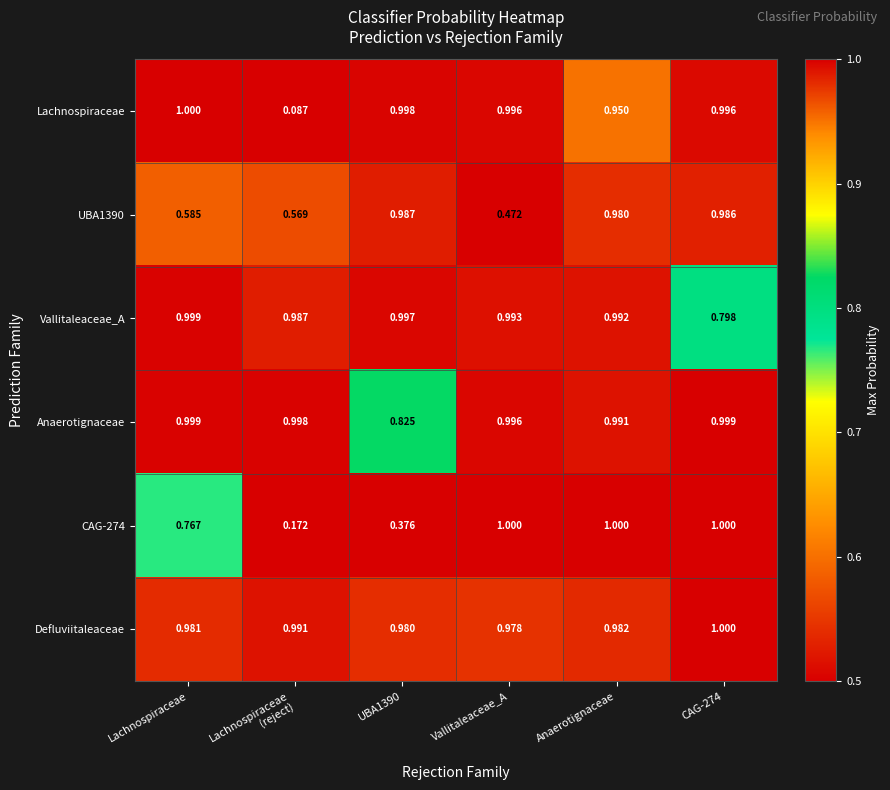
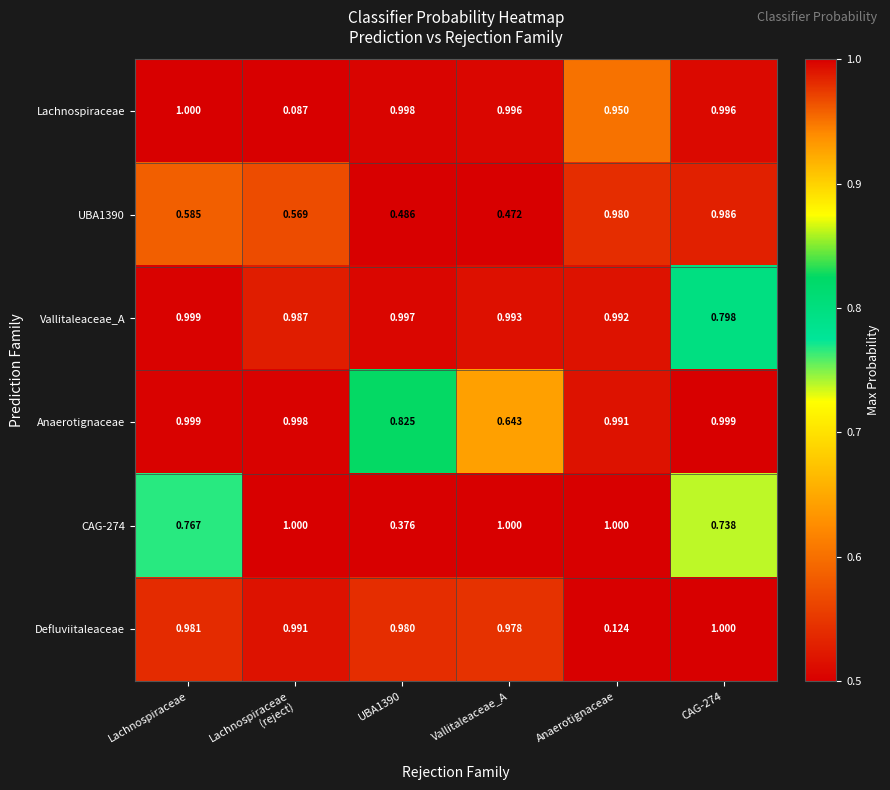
  {
    "Lachnospiraceae": {
      "Lachnospiraceae": 1.000,
      "Lachnospiraceae (reject)": 0.087,
      "UBA1390": 0.998,
      "Vallitaleaceae_A": 0.996,
      "Anaerotignaceae": 0.950,
      "CAG-274": 0.996
    },
    "UBA1390": {
      "Lachnospiraceae": 0.585,
      "Lachnospiraceae (reject)": 0.569,
-     "UBA1390": 0.987,
+     "UBA1390": 0.486,
      "Vallitaleaceae_A": 0.472,
      "Anaerotignaceae": 0.980,
      "CAG-274": 0.986
    },
    "Vallitaleaceae_A": {
      "Lachnospiraceae": 0.999,
      "Lachnospiraceae (reject)": 0.987,
      "UBA1390": 0.997,
      "Vallitaleaceae_A": 0.993,
      "Anaerotignaceae": 0.992,
      "CAG-274": 0.798
    },
    "Anaerotignaceae": {
      "Lachnospiraceae": 0.999,
      "Lachnospiraceae (reject)": 0.998,
      "UBA1390": 0.825,
-     "Vallitaleaceae_A": 0.996,
+     "Vallitaleaceae_A": 0.643,
      "Anaerotignaceae": 0.991,
      "CAG-274": 0.999
    },
    "CAG-274": {
      "Lachnospiraceae": 0.767,
-     "Lachnospiraceae (reject)": 0.172,
+     "Lachnospiraceae (reject)": 1.000,
      "UBA1390": 0.376,
      "Vallitaleaceae_A": 1.000,
      "Anaerotignaceae": 1.000,
-     "CAG-274": 1.000
+     "CAG-274": 0.738
    },
    "Defluviitaleaceae": {
      "Lachnospiraceae": 0.981,
      "Lachnospiraceae (reject)": 0.991,
      "UBA1390": 0.980,
      "Vallitaleaceae_A": 0.978,
-     "Anaerotignaceae": 0.982,
+     "Anaerotignaceae": 0.124,
      "CAG-274": 1.000
    }
  }
